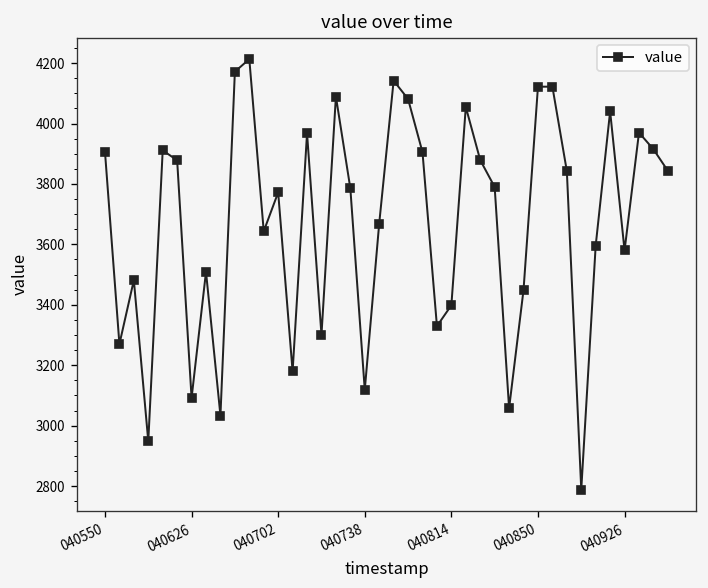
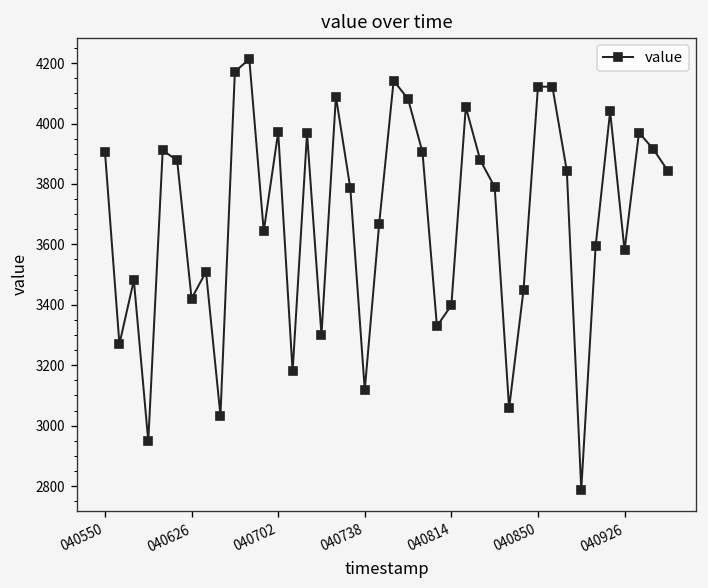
  {
    "040550": 3910,
-   "040626": 3090,
-   "040702": 3770,
+   "040626": 3420,
+   "040702": 3970,
    "040738": 3120,
    "040814": 3400,
    "040850": 4120,
    "040926": 3580
  }
